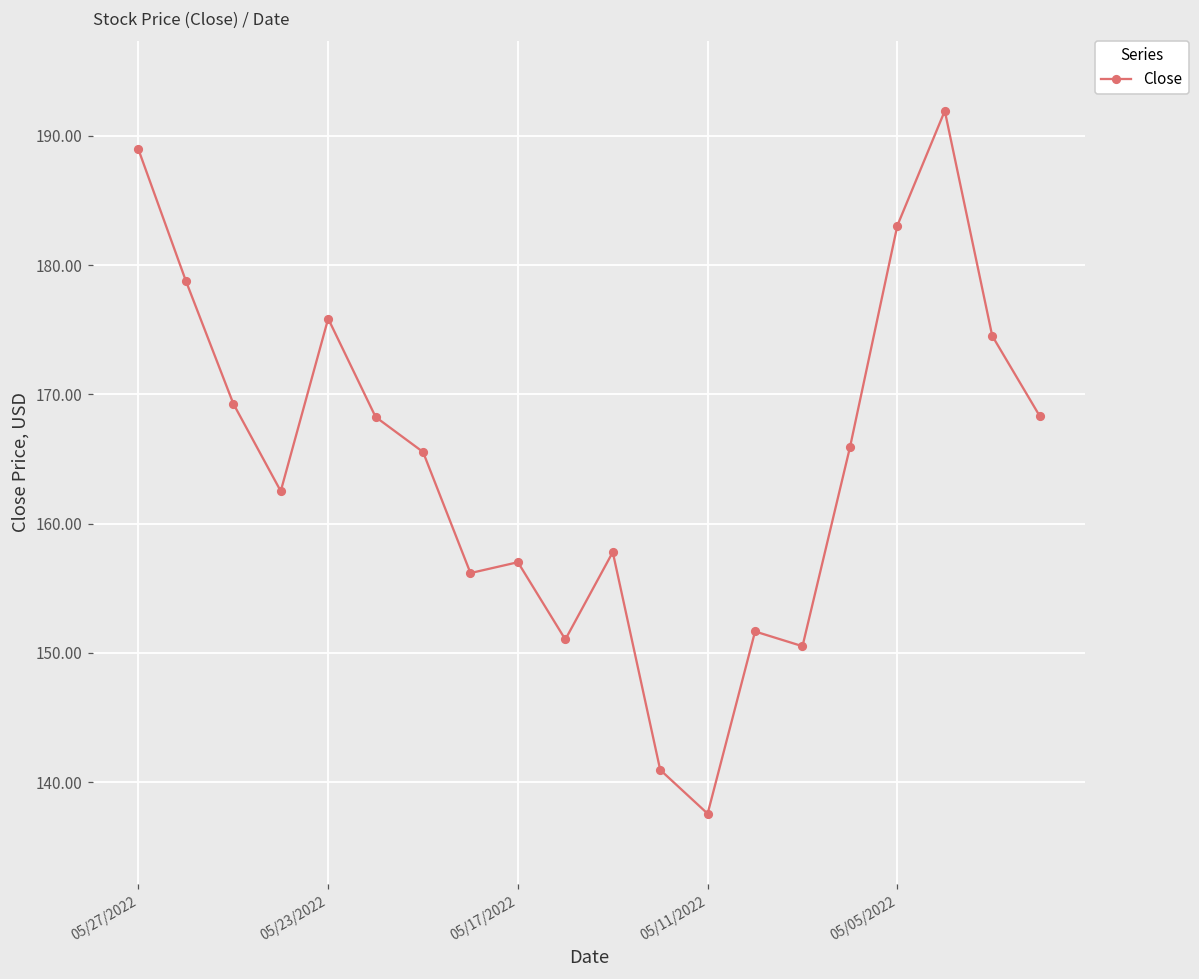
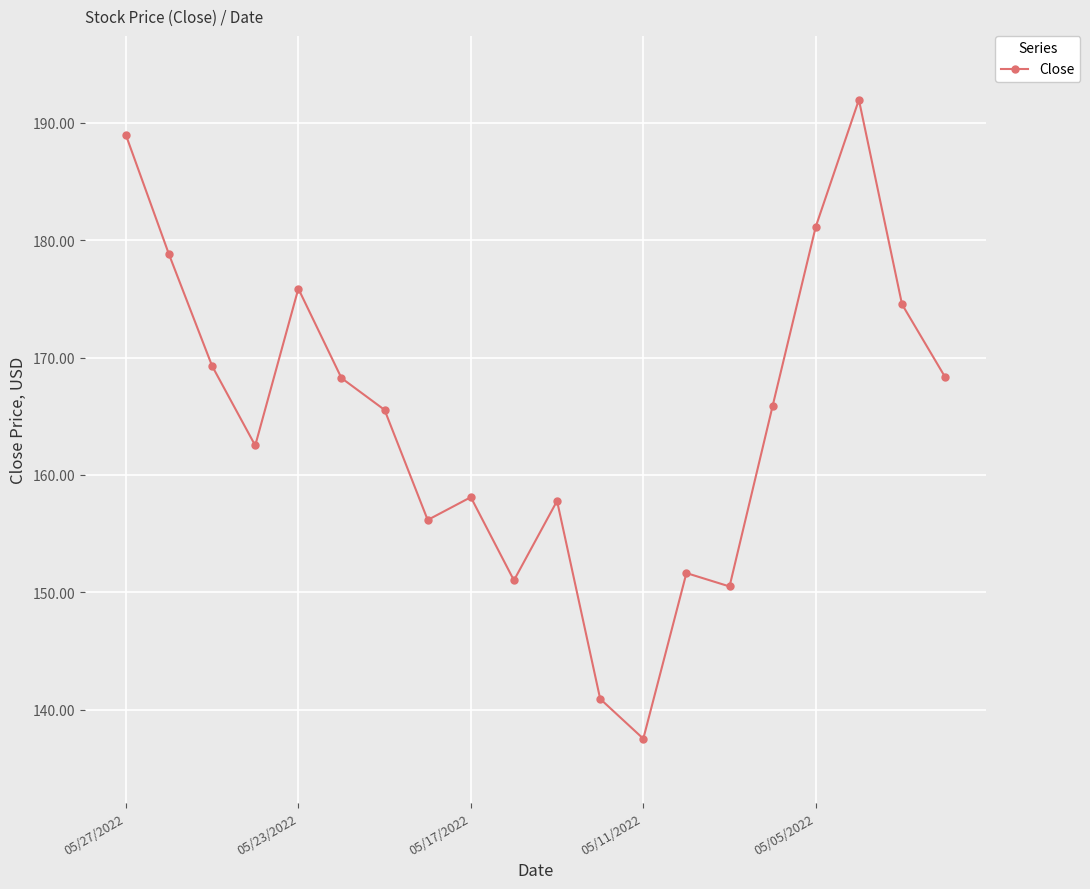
  {
    "05/27/2022": 189.0,
    "05/23/2022": 175.9,
-   "05/17/2022": 157.0,
+   "05/17/2022": 158.1,
    "05/11/2022": 137.6,
-   "05/05/2022": 183.1
+   "05/05/2022": 181.1
  }
